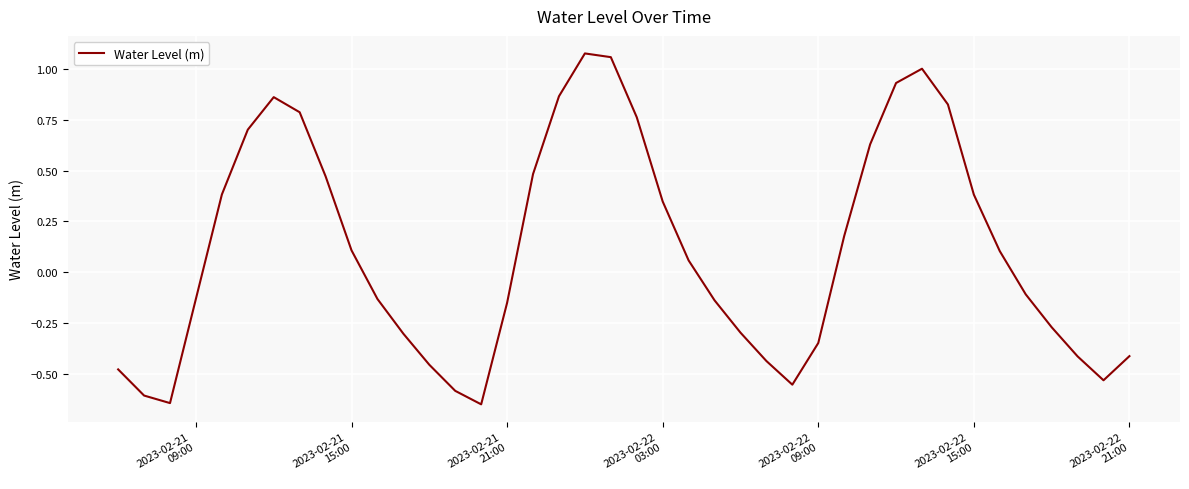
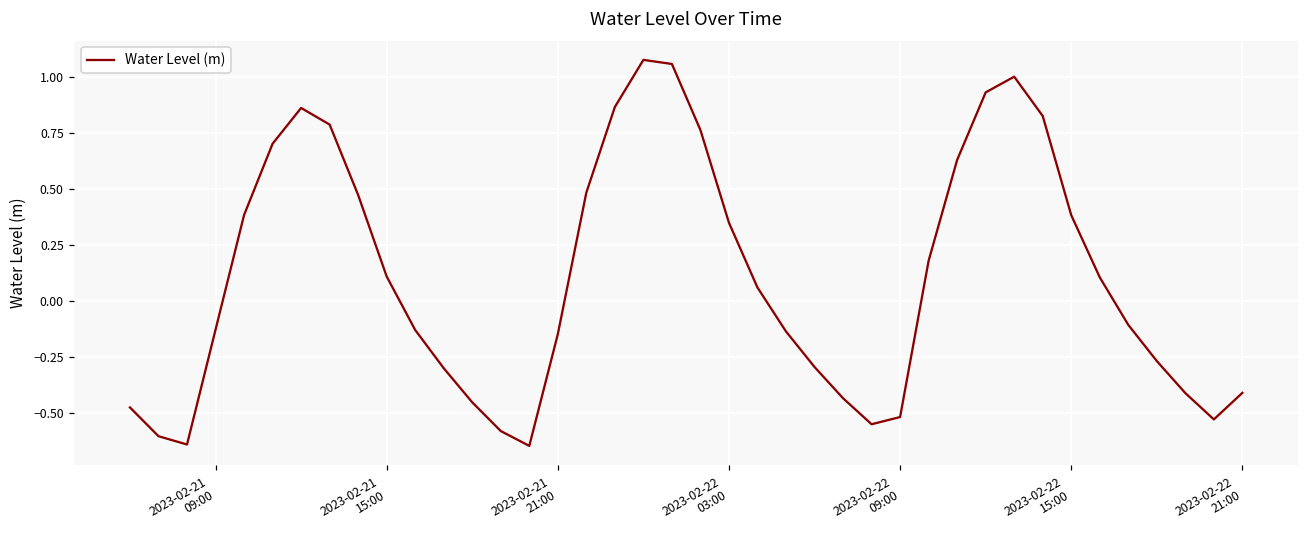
  {
    "2023-02-21 09:00": -0.13,
    "2023-02-21 15:00": 0.11,
    "2023-02-21 21:00": -0.15,
    "2023-02-22 03:00": 0.35,
-   "2023-02-22 09:00": -0.35,
+   "2023-02-22 09:00": -0.52,
    "2023-02-22 15:00": 0.38,
    "2023-02-22 21:00": -0.41
  }
